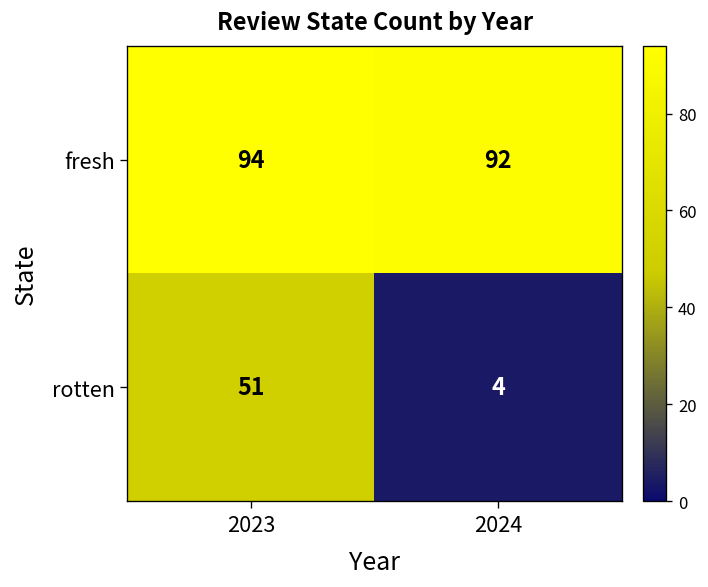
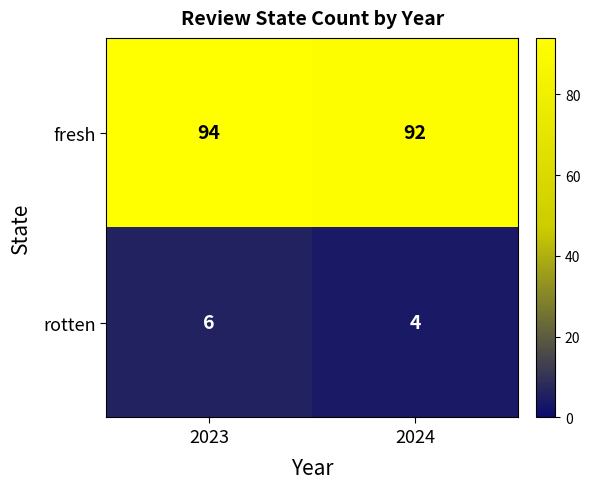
  {
    "fresh": {
      "2023": 94,
      "2024": 92
    },
    "rotten": {
-     "2023": 51,
+     "2023": 6,
      "2024": 4
    }
  }
